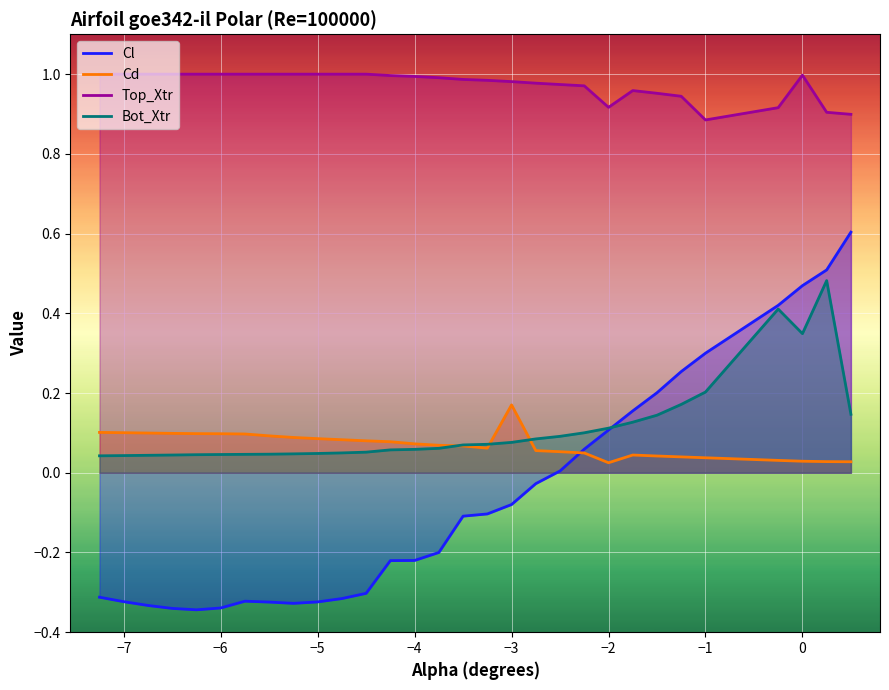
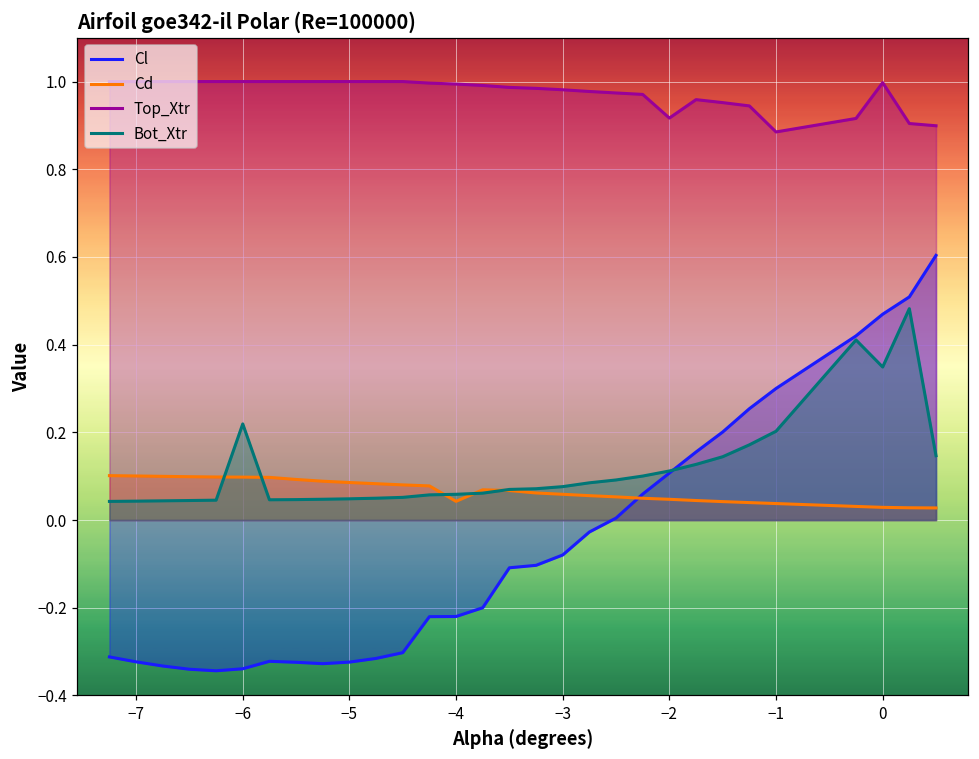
  {
    "Cd": {
      "−7": 0.10,
      "−6": 0.10,
      "−5": 0.09,
-     "−4": 0.07,
-     "−3": 0.17,
-     "−2": 0.03,
+     "−4": 0.04,
+     "−3": 0.06,
+     "−2": 0.05,
      "−1": 0.04,
      "0": 0.03
    },
    "Top_Xtr": {
      "−6": 1.00,
      "−5": 1.00,
      "−4": 0.99,
      "−3": 0.98,
      "−2": 0.92,
      "−1": 0.89,
      "0": 1.00
    },
    "Bot_Xtr": {
      "−7": 0.04,
-     "−6": 0.05,
+     "−6": 0.22,
      "−5": 0.05,
      "−4": 0.06,
      "−3": 0.08,
      "−1": 0.20,
      "0": 0.35
    }
  }
